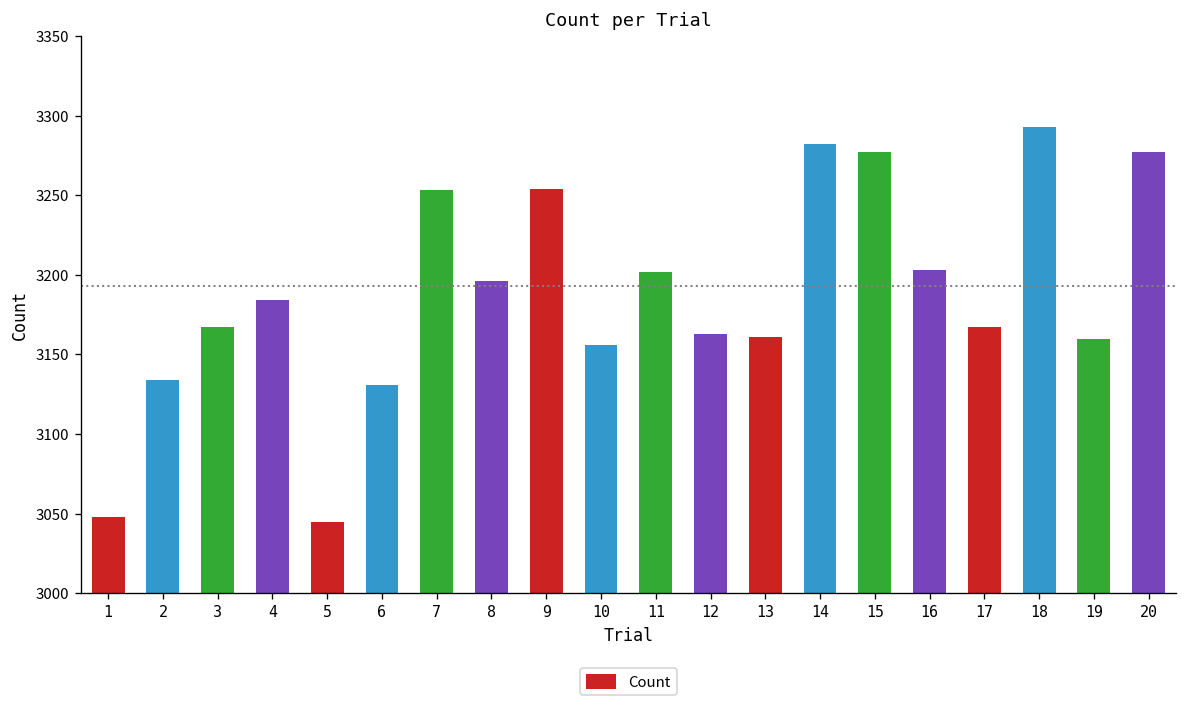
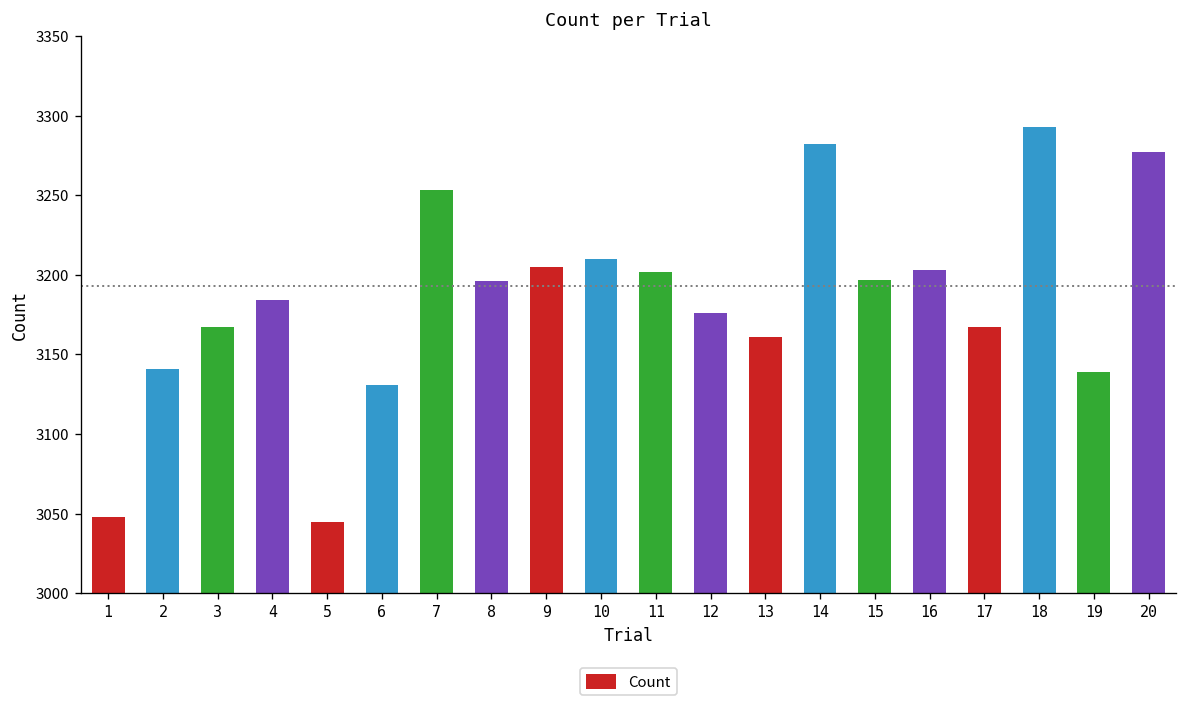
  {
    "1": 3048,
-   "2": 3134,
+   "2": 3141,
    "3": 3167,
    "4": 3184,
    "5": 3045,
    "6": 3131,
    "7": 3253,
    "8": 3196,
-   "9": 3254,
-   "10": 3156,
+   "9": 3205,
+   "10": 3210,
    "11": 3202,
-   "12": 3163,
+   "12": 3176,
    "13": 3161,
    "14": 3282,
-   "15": 3277,
+   "15": 3197,
    "16": 3203,
    "17": 3167,
    "18": 3293,
-   "19": 3160,
+   "19": 3139,
    "20": 3277
  }
